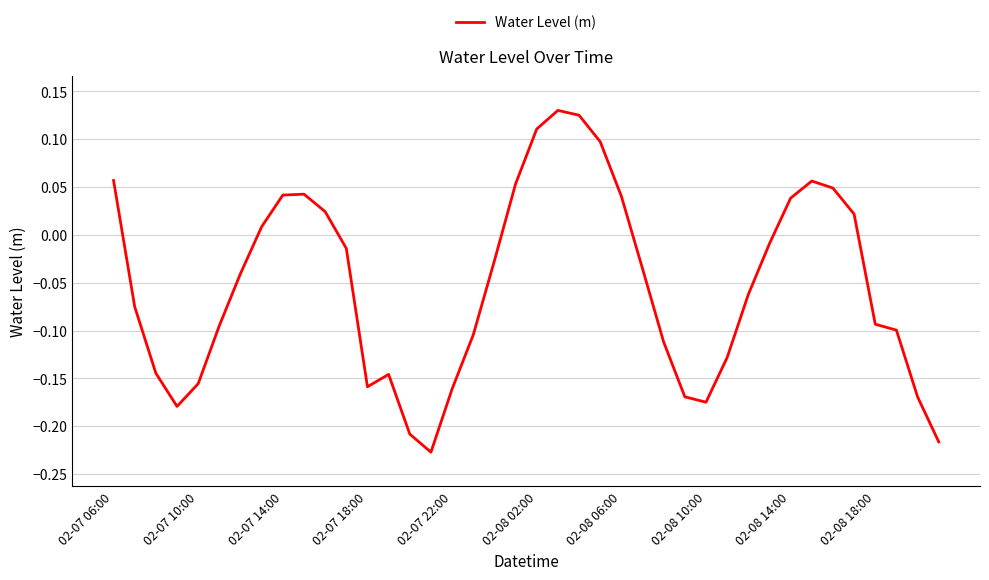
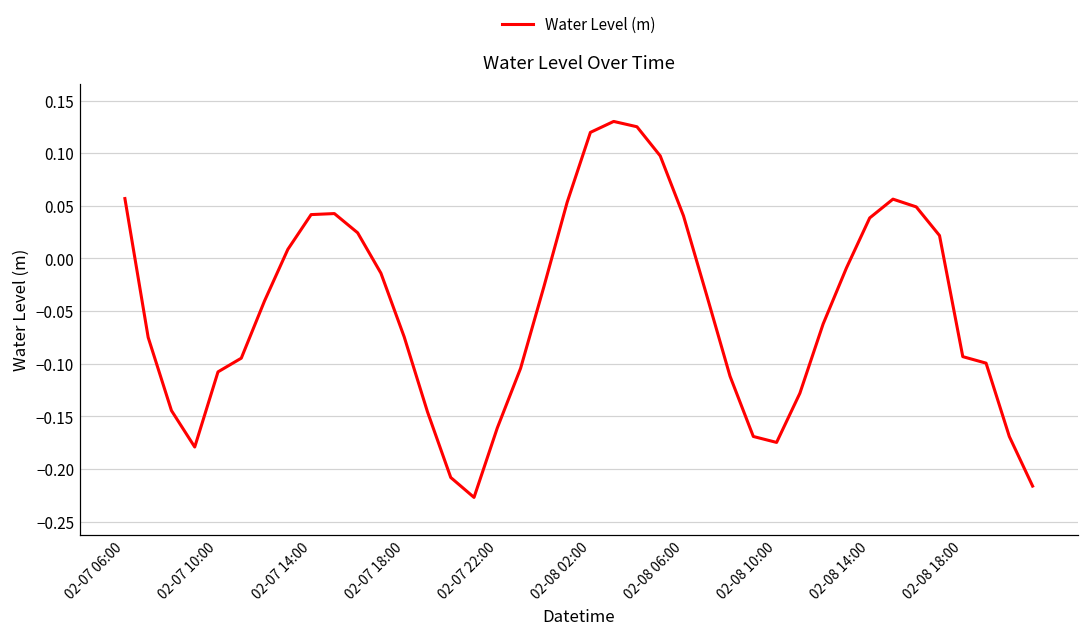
  {
    "02-07 06:00": 0.06,
-   "02-07 10:00": -0.16,
+   "02-07 10:00": -0.11,
    "02-07 14:00": 0.04,
-   "02-07 18:00": -0.16,
+   "02-07 18:00": -0.07,
    "02-07 22:00": -0.16,
-   "02-08 02:00": 0.11,
+   "02-08 02:00": 0.12,
    "02-08 06:00": 0.04,
    "02-08 10:00": -0.17,
    "02-08 14:00": 0.04,
    "02-08 18:00": -0.09
  }
